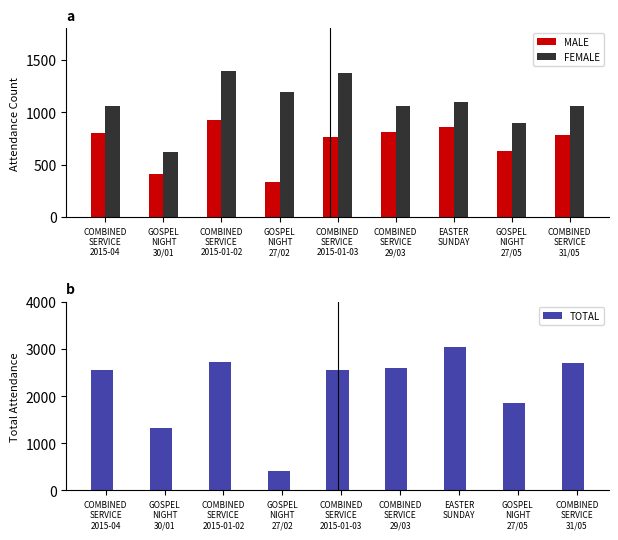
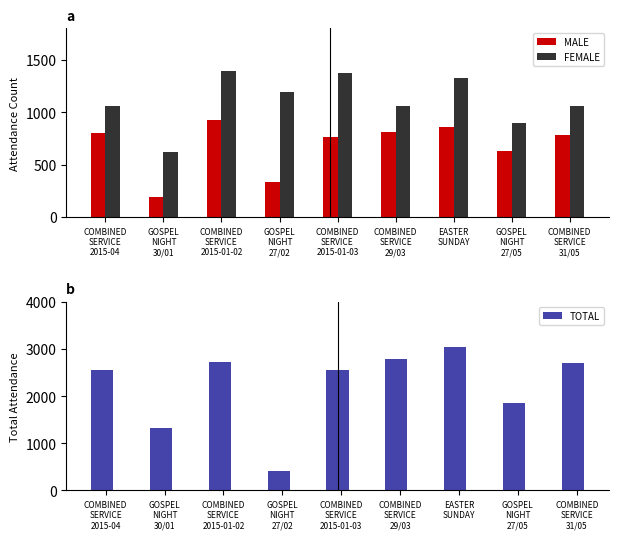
  {
    "a": {
      "MALE": {
        "COMBINED SERVICE 2015-04": 800,
-       "GOSPEL NIGHT 30/01": 410,
+       "GOSPEL NIGHT 30/01": 190,
        "COMBINED SERVICE 2015-01-02": 920,
        "GOSPEL NIGHT 27/02": 330,
        "COMBINED SERVICE 2015-01-03": 770,
        "COMBINED SERVICE 29/03": 810,
        "EASTER SUNDAY": 860,
        "GOSPEL NIGHT 27/05": 630,
        "COMBINED SERVICE 31/05": 780
      },
      "FEMALE": {
        "COMBINED SERVICE 2015-04": 1060,
        "GOSPEL NIGHT 30/01": 620,
        "COMBINED SERVICE 2015-01-02": 1400,
        "GOSPEL NIGHT 27/02": 1190,
        "COMBINED SERVICE 2015-01-03": 1380,
        "COMBINED SERVICE 29/03": 1060,
-       "EASTER SUNDAY": 1100,
+       "EASTER SUNDAY": 1330,
        "GOSPEL NIGHT 27/05": 900,
        "COMBINED SERVICE 31/05": 1060
      }
    },
    "b": {
      "COMBINED SERVICE 2015-04": 2500,
      "GOSPEL NIGHT 30/01": 1300,
      "COMBINED SERVICE 2015-01-02": 2700,
      "GOSPEL NIGHT 27/02": 400,
      "COMBINED SERVICE 2015-01-03": 2600,
-     "COMBINED SERVICE 29/03": 2600,
+     "COMBINED SERVICE 29/03": 2800,
      "EASTER SUNDAY": 3000,
      "GOSPEL NIGHT 27/05": 1900,
      "COMBINED SERVICE 31/05": 2700
    }
  }
